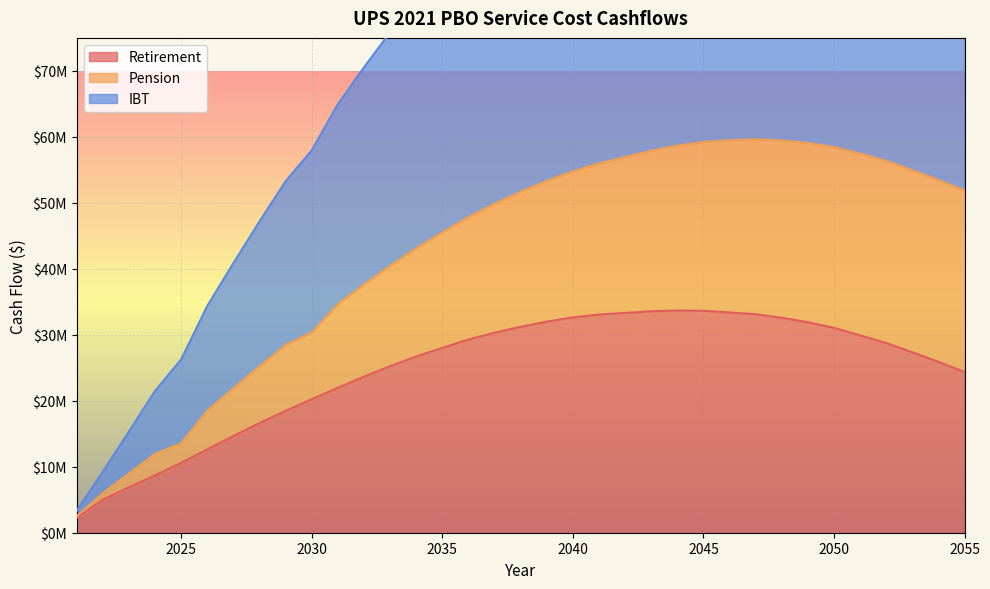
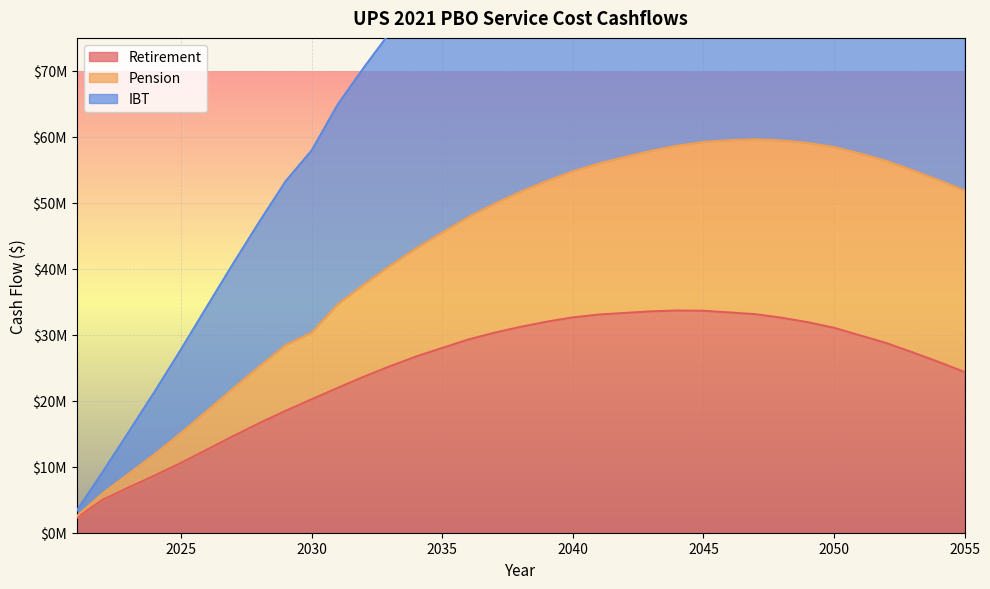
  {
    "Retirement": {
      "2025": "$11000000",
      "2030": "$20000000",
      "2035": "$28000000",
      "2040": "$33000000",
      "2045": "$34000000",
      "2050": "$31000000",
      "2055": "$24000000"
    },
    "Pension": {
-     "2025": "$3000000",
+     "2025": "$5000000",
      "2030": "$10000000",
      "2035": "$18000000",
      "2040": "$22000000",
      "2045": "$26000000",
      "2050": "$27000000",
      "2055": "$28000000"
    },
    "IBT": {
      "2025": "$13000000",
      "2030": "$28000000"
    }
  }
